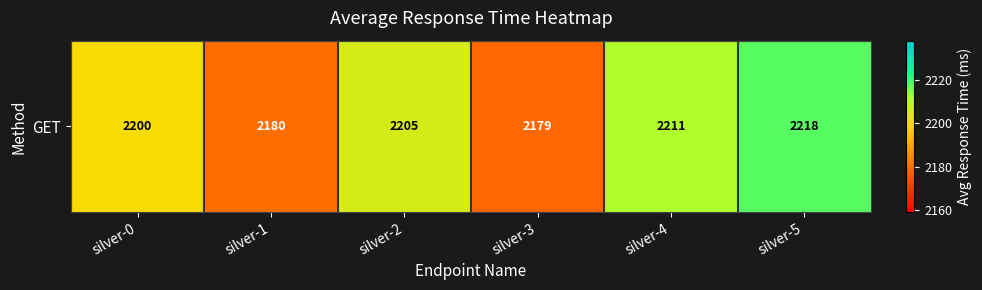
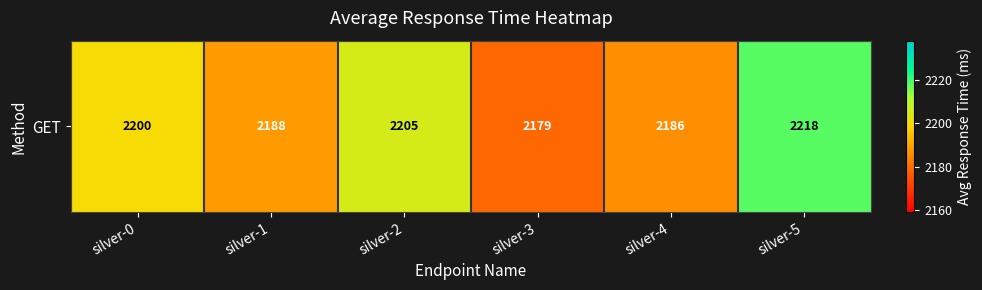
  {
    "GET": {
      "silver-0": 2200,
-     "silver-1": 2180,
+     "silver-1": 2188,
      "silver-2": 2205,
      "silver-3": 2179,
-     "silver-4": 2211,
+     "silver-4": 2186,
      "silver-5": 2218
    }
  }
